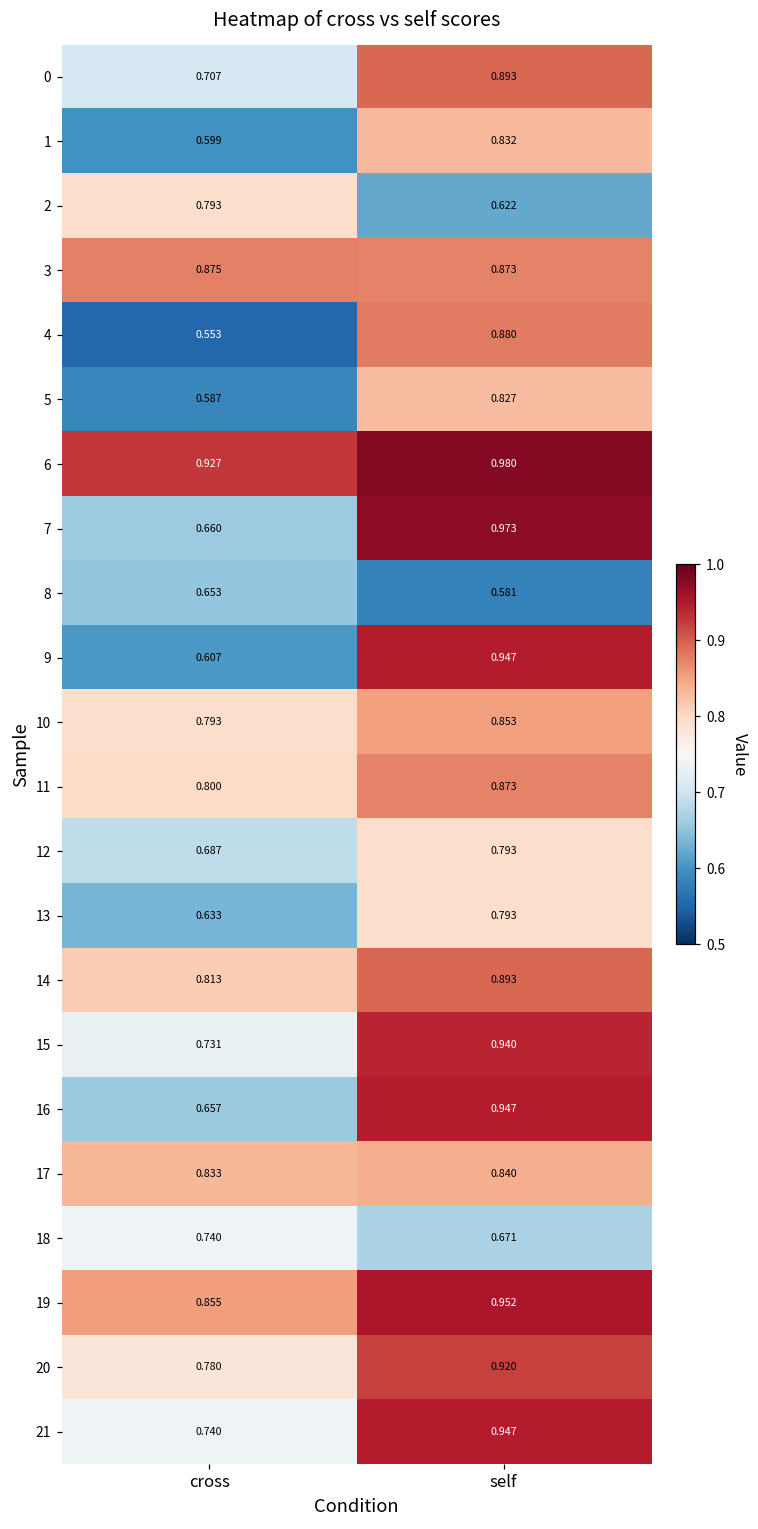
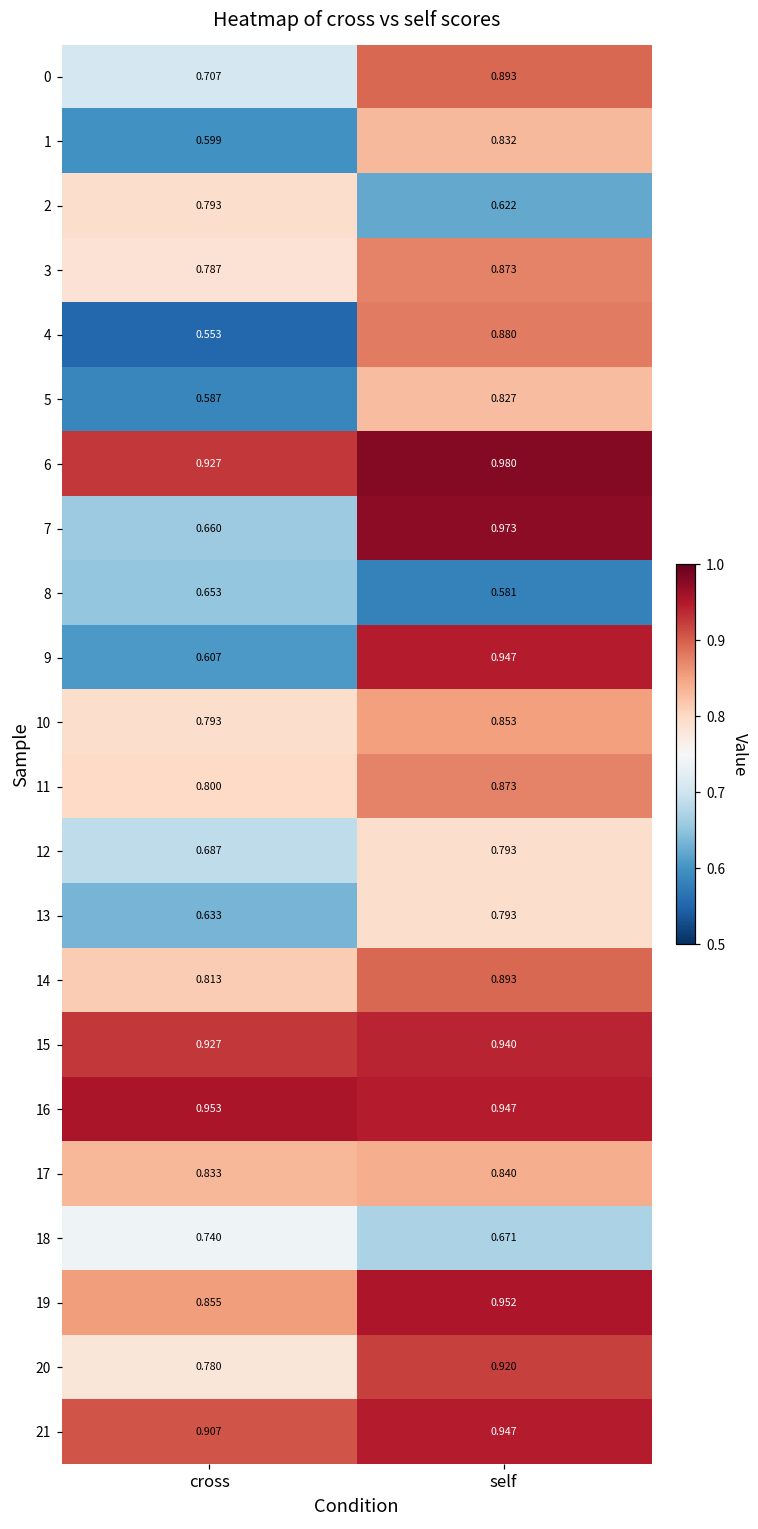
  {
    "0": {
      "cross": 0.707,
      "self": 0.893
    },
    "1": {
      "cross": 0.599,
      "self": 0.832
    },
    "2": {
      "cross": 0.793,
      "self": 0.622
    },
    "3": {
-     "cross": 0.875,
+     "cross": 0.787,
      "self": 0.873
    },
    "4": {
      "cross": 0.553,
      "self": 0.880
    },
    "5": {
      "cross": 0.587,
      "self": 0.827
    },
    "6": {
      "cross": 0.927,
      "self": 0.980
    },
    "7": {
      "cross": 0.660,
      "self": 0.973
    },
    "8": {
      "cross": 0.653,
      "self": 0.581
    },
    "9": {
      "cross": 0.607,
      "self": 0.947
    },
    "10": {
      "cross": 0.793,
      "self": 0.853
    },
    "11": {
      "cross": 0.800,
      "self": 0.873
    },
    "12": {
      "cross": 0.687,
      "self": 0.793
    },
    "13": {
      "cross": 0.633,
      "self": 0.793
    },
    "14": {
      "cross": 0.813,
      "self": 0.893
    },
    "15": {
-     "cross": 0.731,
+     "cross": 0.927,
      "self": 0.940
    },
    "16": {
-     "cross": 0.657,
+     "cross": 0.953,
      "self": 0.947
    },
    "17": {
      "cross": 0.833,
      "self": 0.840
    },
    "18": {
      "cross": 0.740,
      "self": 0.671
    },
    "19": {
      "cross": 0.855,
      "self": 0.952
    },
    "20": {
      "cross": 0.780,
      "self": 0.920
    },
    "21": {
-     "cross": 0.740,
+     "cross": 0.907,
      "self": 0.947
    }
  }
